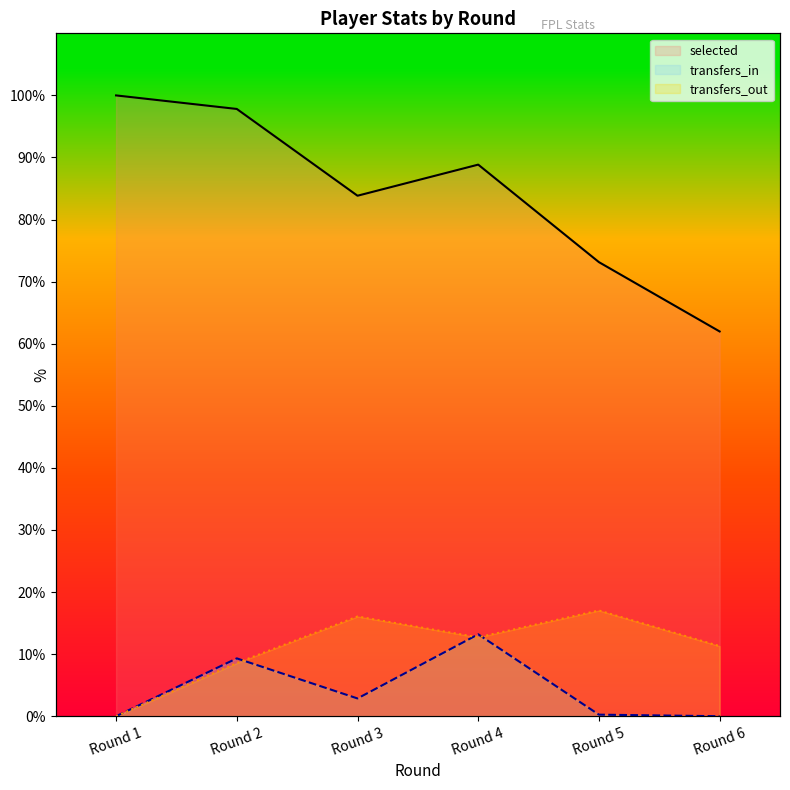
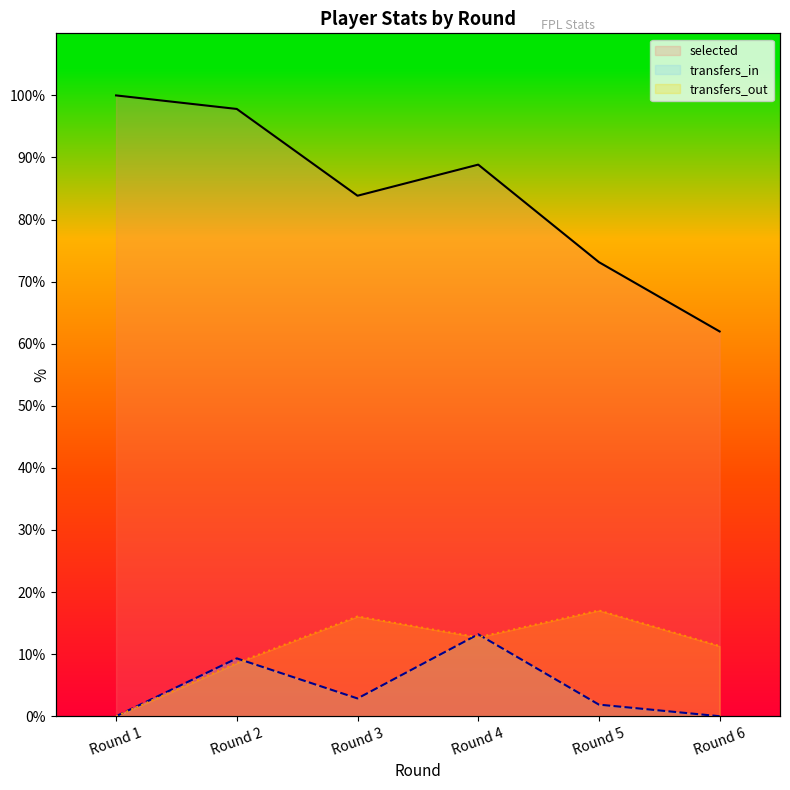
  {
    "transfers_in": {
      "Round 2": "9%",
      "Round 3": "3%",
      "Round 4": "13%",
-     "Round 5": "0%",
+     "Round 5": "2%",
      "Round 6": "0%"
    }
  }
